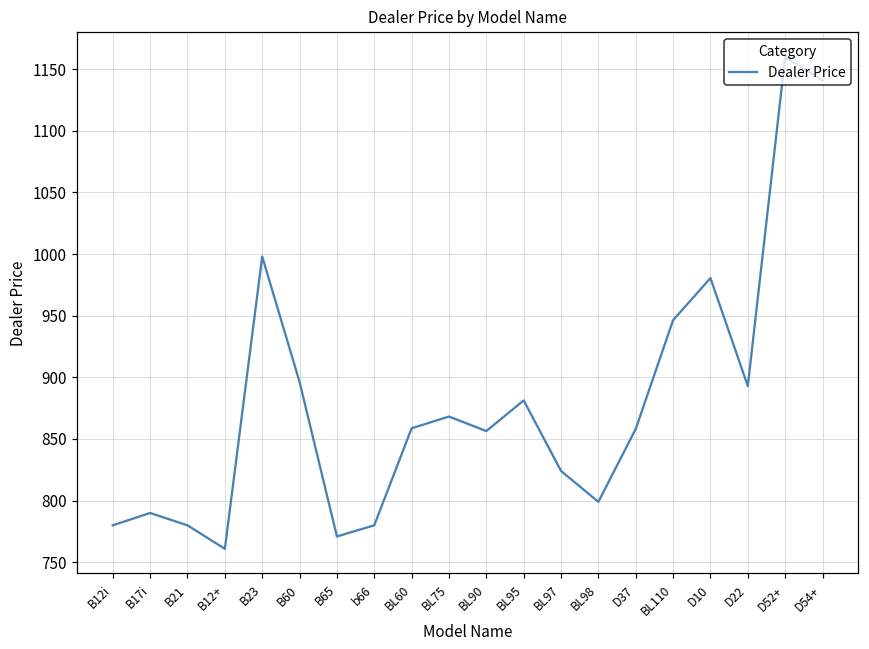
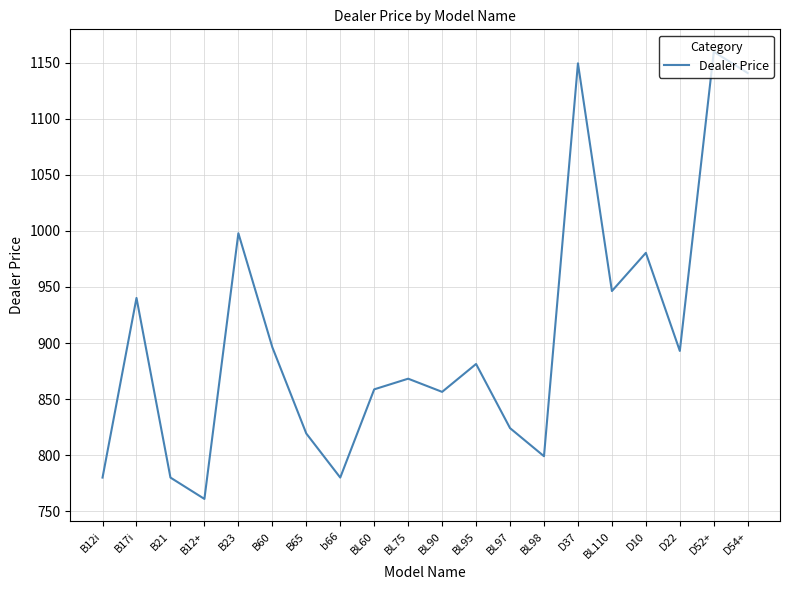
  {
    "B12i": 780,
-   "B17i": 790,
+   "B17i": 940,
    "B21": 780,
    "B12+": 761,
    "B23": 998,
    "B60": 896,
-   "B65": 771,
+   "B65": 819,
    "b66": 780,
    "BL60": 859,
    "BL75": 868,
    "BL90": 856,
    "BL95": 881,
    "BL97": 824,
    "BL98": 799,
-   "D37": 858,
+   "D37": 1150,
    "BL110": 946,
    "D10": 980,
    "D22": 893
  }
